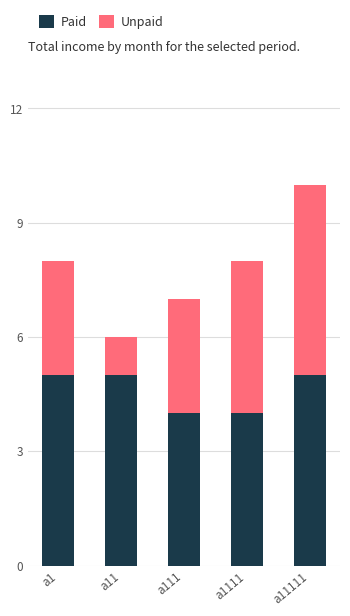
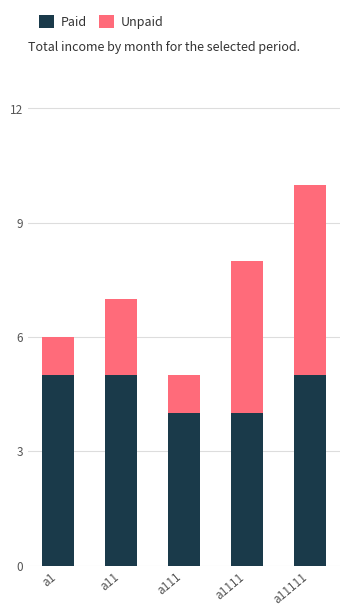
  {
    "Paid": {
      "a1": 5,
      "a11": 5,
      "a111": 4,
      "a1111": 4,
      "a11111": 5
    },
    "Unpaid": {
-     "a1": 3,
-     "a11": 1,
-     "a111": 3,
+     "a1": 1,
+     "a11": 2,
+     "a111": 1,
      "a1111": 4,
      "a11111": 5
    }
  }
